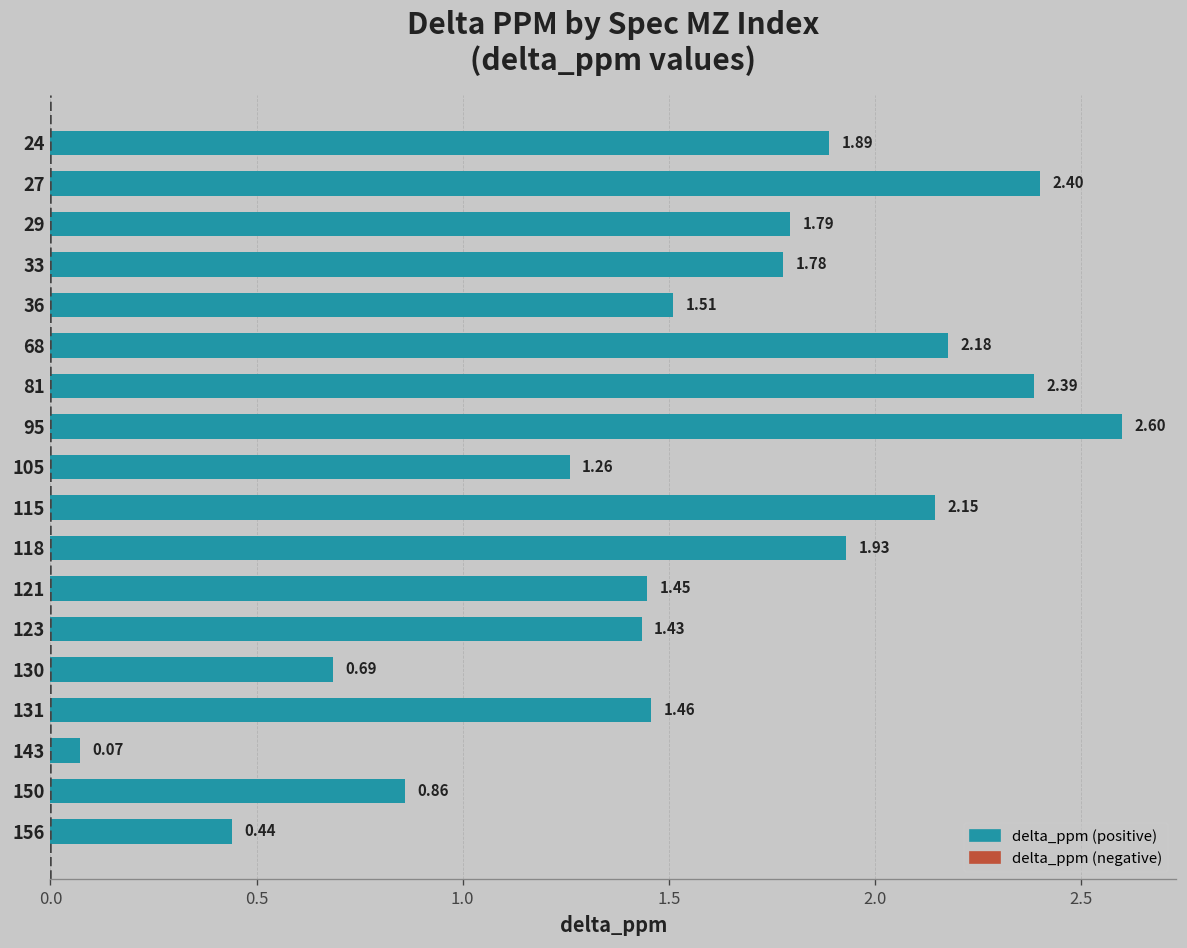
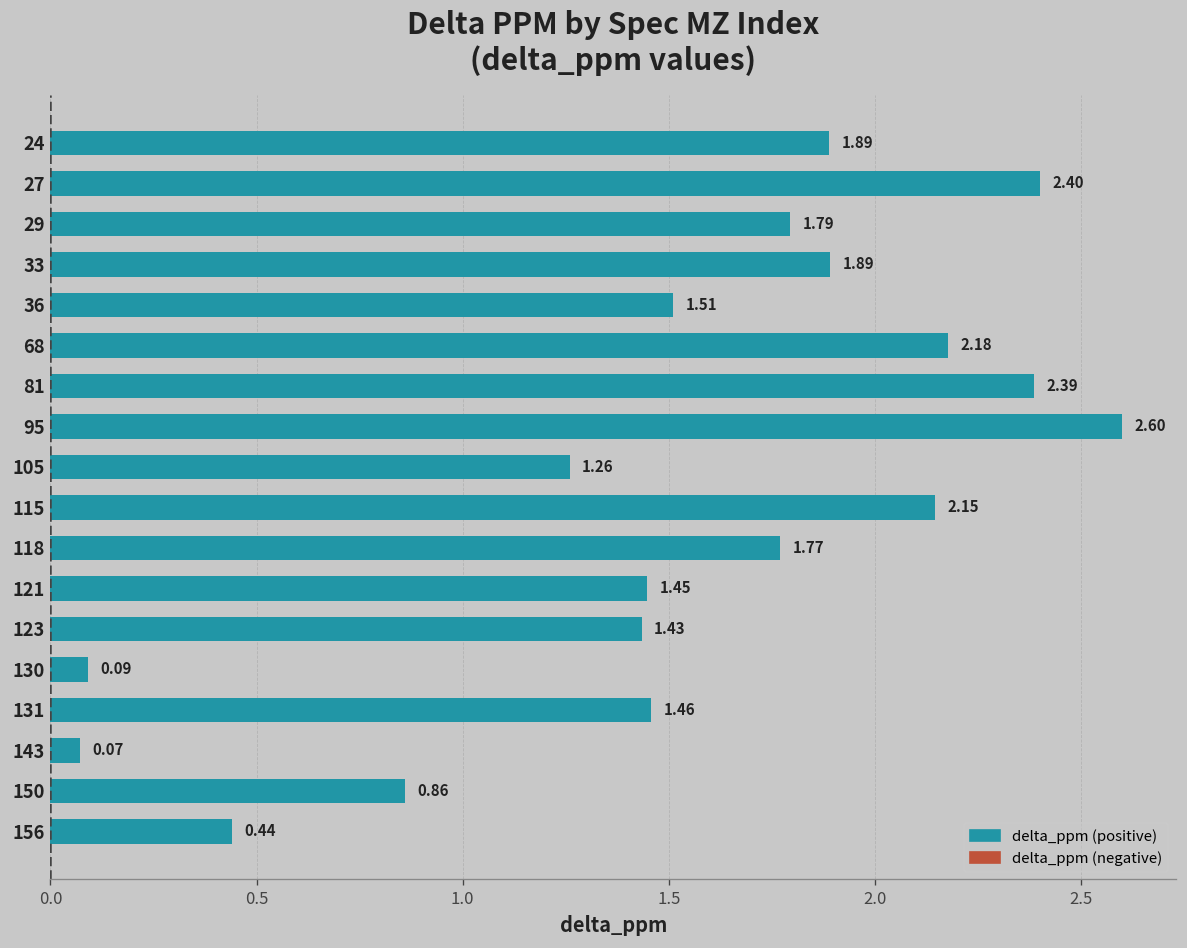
  {
    "24": 1.89,
    "27": 2.40,
    "29": 1.79,
-   "33": 1.78,
+   "33": 1.89,
    "36": 1.51,
    "68": 2.18,
    "81": 2.39,
    "95": 2.60,
    "105": 1.26,
    "115": 2.15,
-   "118": 1.93,
+   "118": 1.77,
    "121": 1.45,
    "123": 1.43,
-   "130": 0.69,
+   "130": 0.09,
    "131": 1.46,
    "143": 0.07,
    "150": 0.86,
    "156": 0.44
  }
